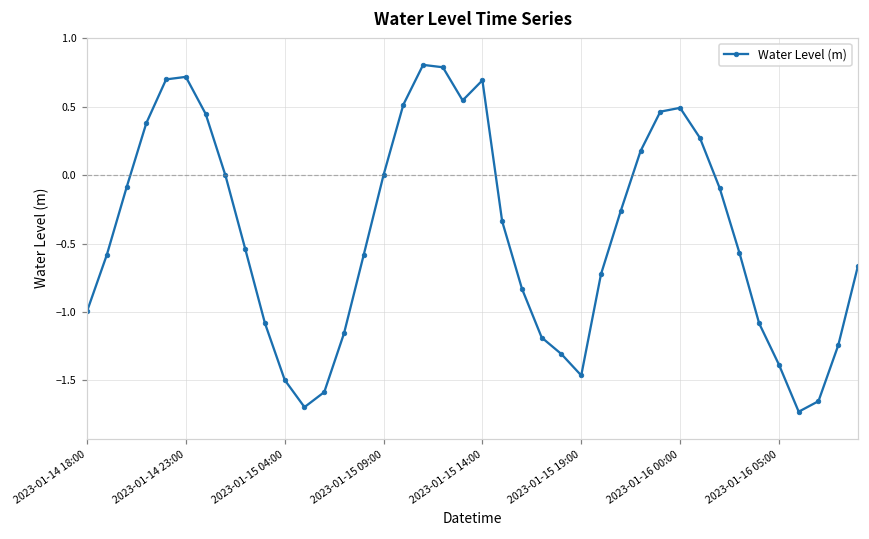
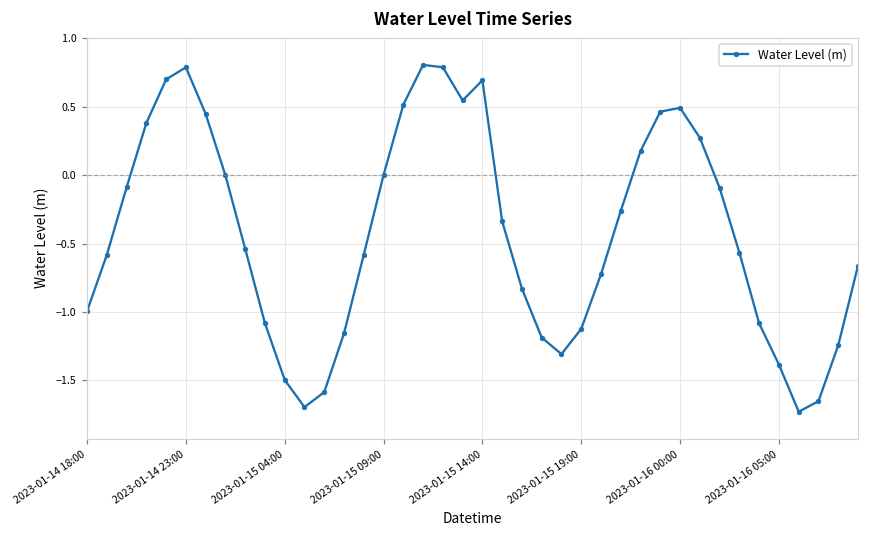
  {
    "2023-01-14 18:00": -1.00,
-   "2023-01-14 23:00": 0.72,
+   "2023-01-14 23:00": 0.79,
    "2023-01-15 04:00": -1.50,
    "2023-01-15 09:00": 0.00,
    "2023-01-15 14:00": 0.69,
-   "2023-01-15 19:00": -1.46,
+   "2023-01-15 19:00": -1.12,
    "2023-01-16 00:00": 0.49,
    "2023-01-16 05:00": -1.39
  }
